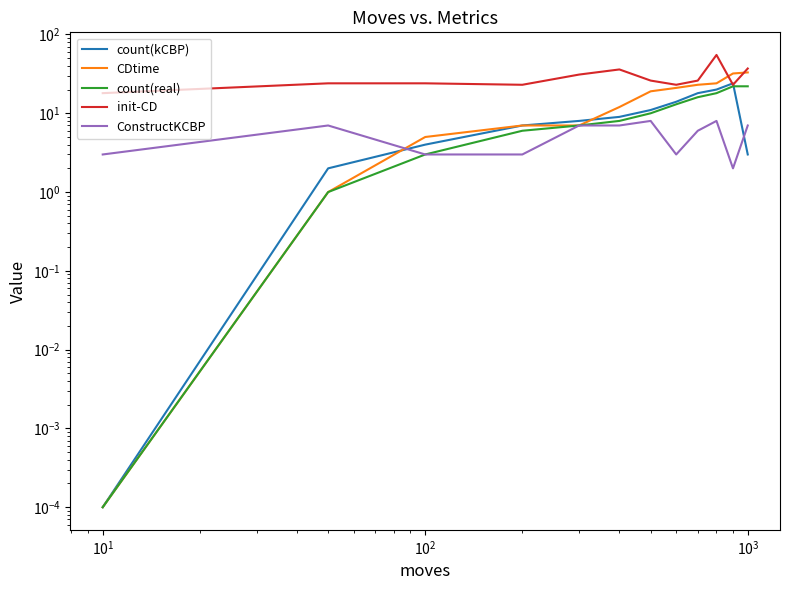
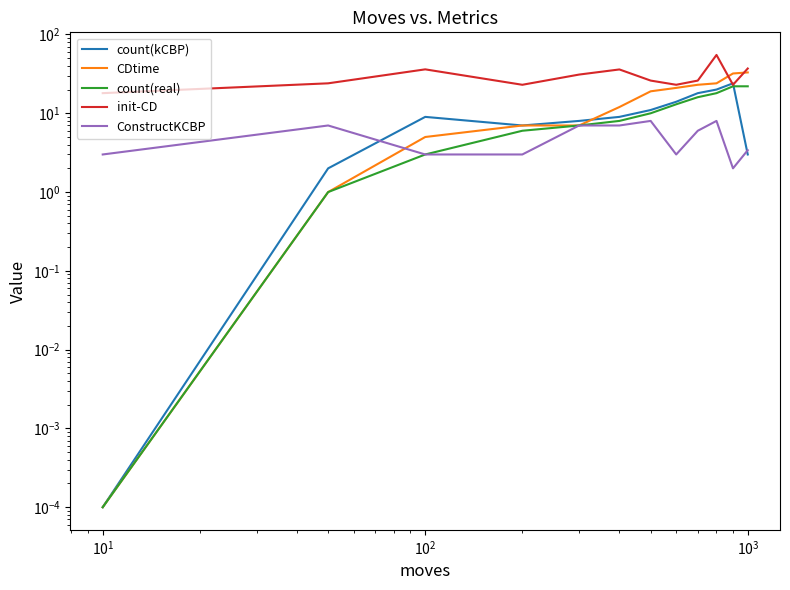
  {
    "count(kCBP)": {
-     "10^2": 4,
+     "10^2": 9,
      "10^3": 3
    },
    "CDtime": {
      "10^2": 5,
      "10^3": 33
    },
    "count(real)": {
      "10^3": 22
    },
    "init-CD": {
-     "10^2": 24,
+     "10^2": 40,
      "10^3": 40
    },
    "ConstructKCBP": {
      "10^1": 3.0,
-     "10^3": 7
+     "10^3": 3.4
    }
  }
